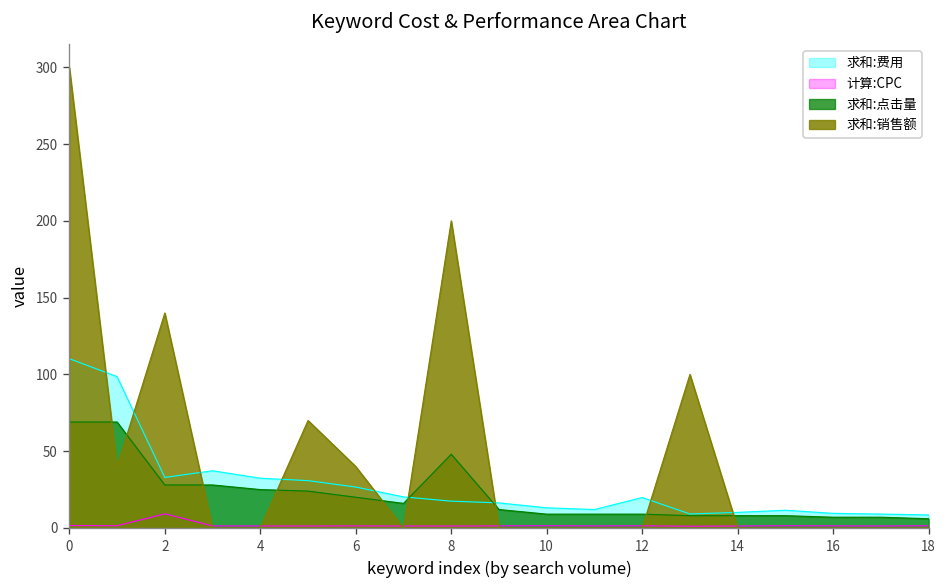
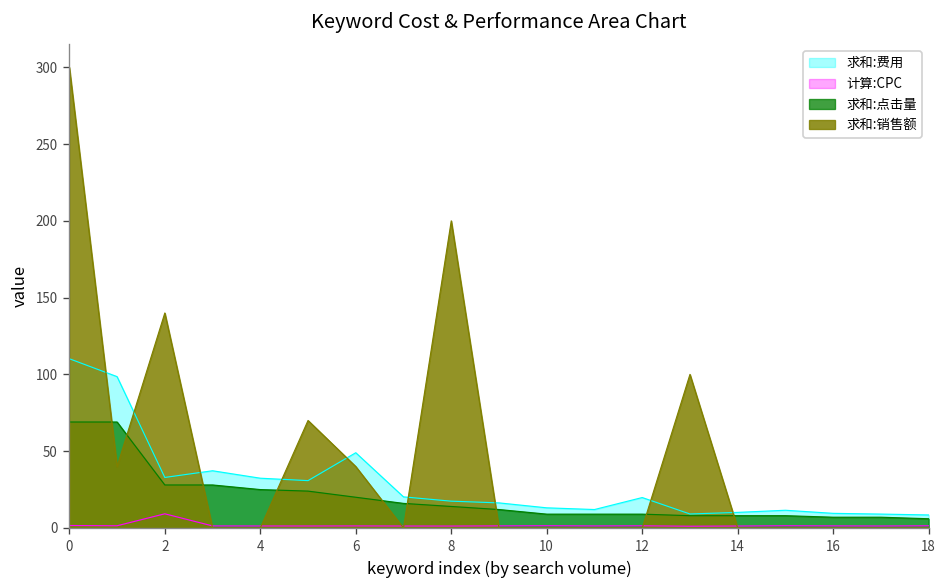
  {
    "求和:费用": {
      "0": 110,
      "2": 33,
      "4": 32,
-     "6": 27,
+     "6": 49,
      "8": 17,
      "10": 13,
      "12": 20,
      "14": 10,
      "16": 10,
      "18": 8
    },
    "计算:CPC": {
      "0": 2,
      "2": 9,
      "6": 1,
      "8": 1
    },
    "求和:点击量": {
      "0": 69,
      "2": 28,
      "4": 25,
      "6": 20,
-     "8": 48,
+     "8": 14,
      "10": 9,
      "12": 9,
      "14": 8,
      "16": 7,
      "18": 6
    },
    "求和:销售额": {
      "0": 300,
      "2": 140,
      "6": 40,
      "8": 200
    }
  }
